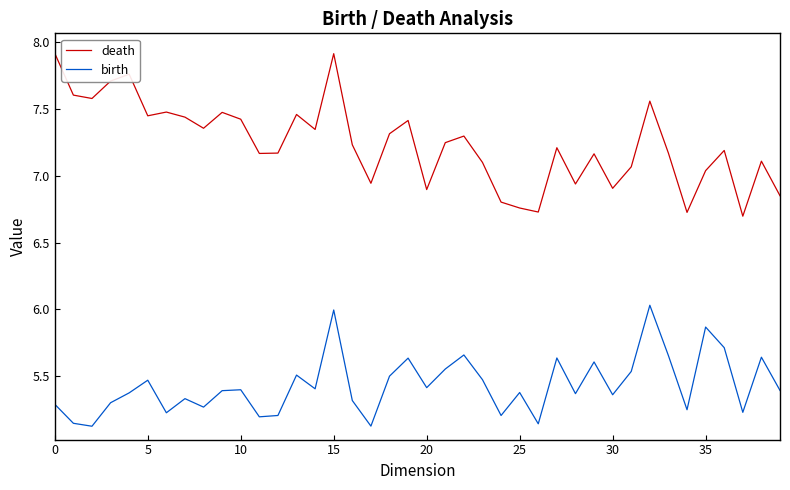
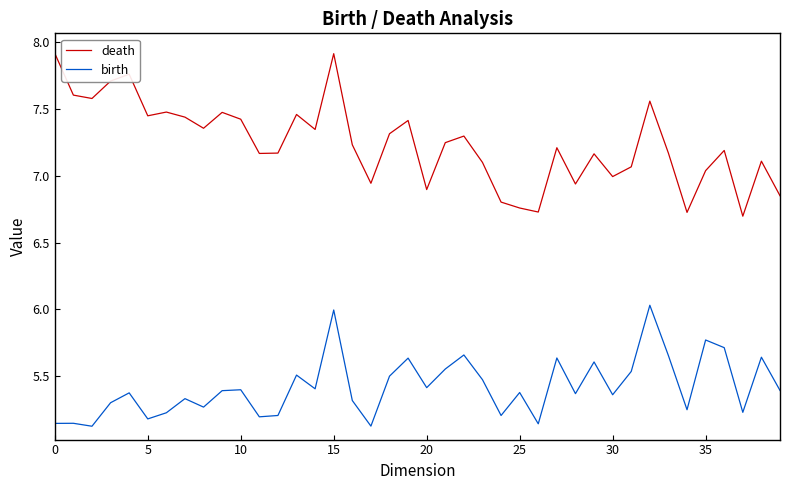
  {
    "death": {
      "0": 7.92,
      "5": 7.45,
      "10": 7.42,
      "15": 7.92,
      "20": 6.90,
      "25": 6.76,
-     "30": 6.91,
+     "30": 7.00,
      "35": 7.04
    },
    "birth": {
-     "0": 5.29,
-     "5": 5.47,
+     "0": 5.15,
+     "5": 5.18,
      "10": 5.40,
      "15": 6.00,
      "20": 5.41,
      "25": 5.38,
      "30": 5.36,
-     "35": 5.87
+     "35": 5.77
    }
  }
